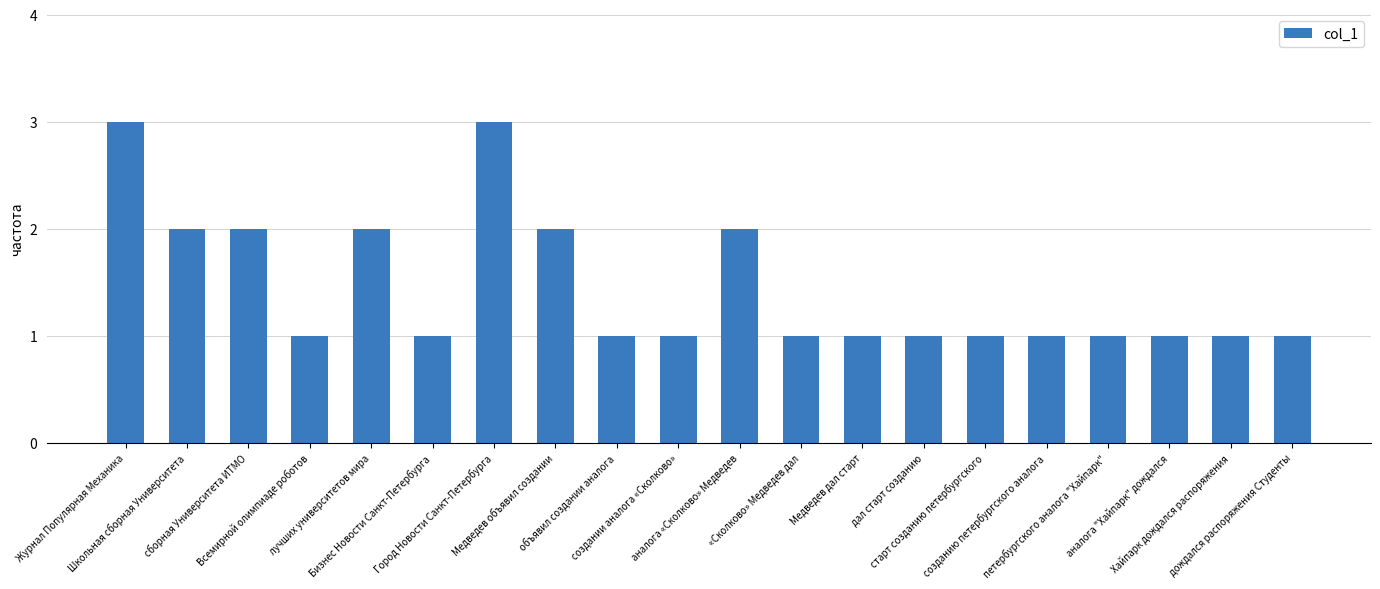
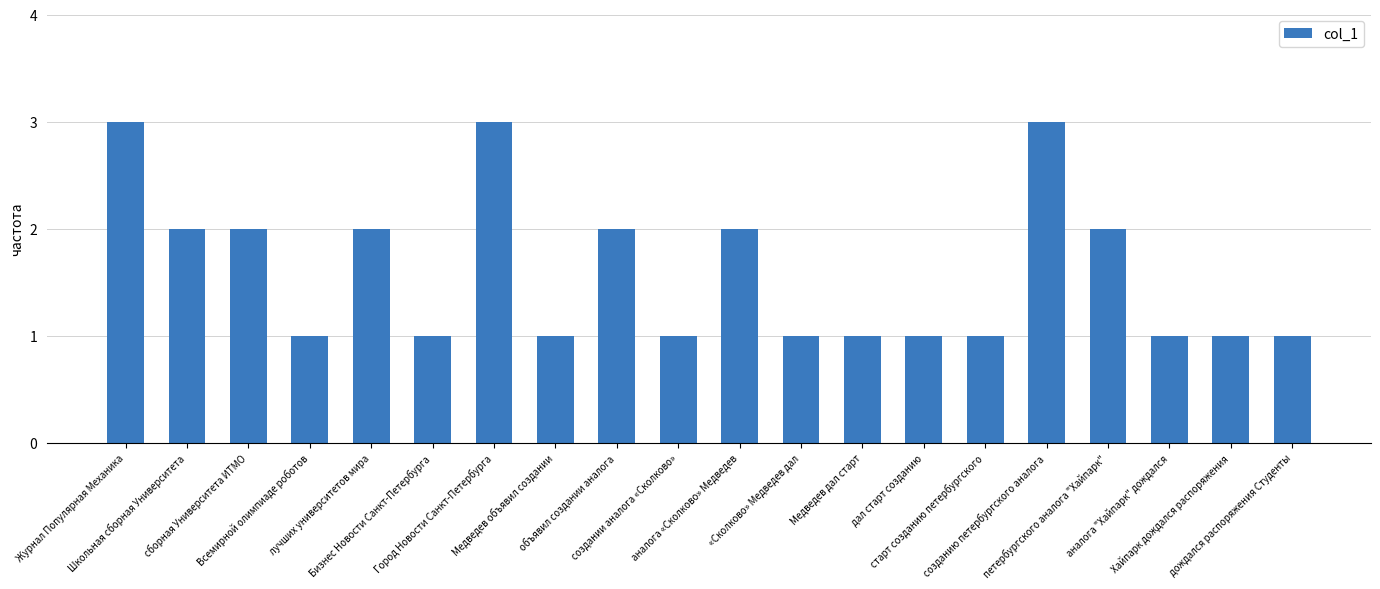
  {
    "Журнал Популярная Механика": 3,
    "Школьная сборная Университета": 2,
    "сборная Университета ИТМО": 2,
    "Всемирной олимпиаде роботов": 1,
    "лучших университетов мира": 2,
    "Бизнес Новости Санкт-Петербурга": 1,
    "Город Новости Санкт-Петербурга": 3,
-   "Медведев объявил создании": 2,
-   "объявил создании аналога": 1,
+   "Медведев объявил создании": 1,
+   "объявил создании аналога": 2,
    "создании аналога «Сколково»": 1,
    "аналога «Сколково» Медведев": 2,
    "«Сколково» Медведев дал": 1,
    "Медведев дал старт": 1,
    "дал старт созданию": 1,
    "старт созданию петербургского": 1,
-   "созданию петербургского аналога": 1,
-   "петербургского аналога \"Хайпарк\"": 1,
+   "созданию петербургского аналога": 3,
+   "петербургского аналога \"Хайпарк\"": 2,
    "аналога \"Хайпарк\" дождался": 1,
    "Хайпарк дождался распоряжения": 1,
    "дождался распоряжения Студенты": 1
  }
